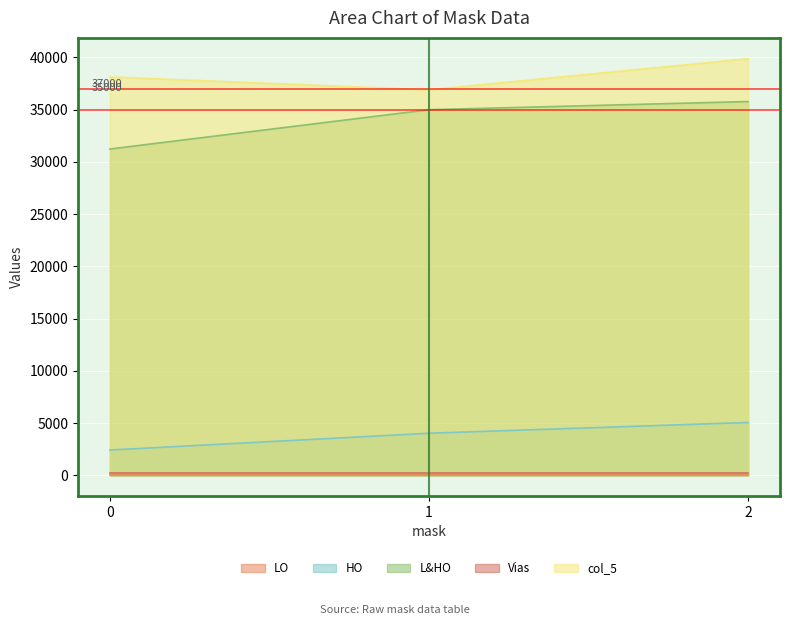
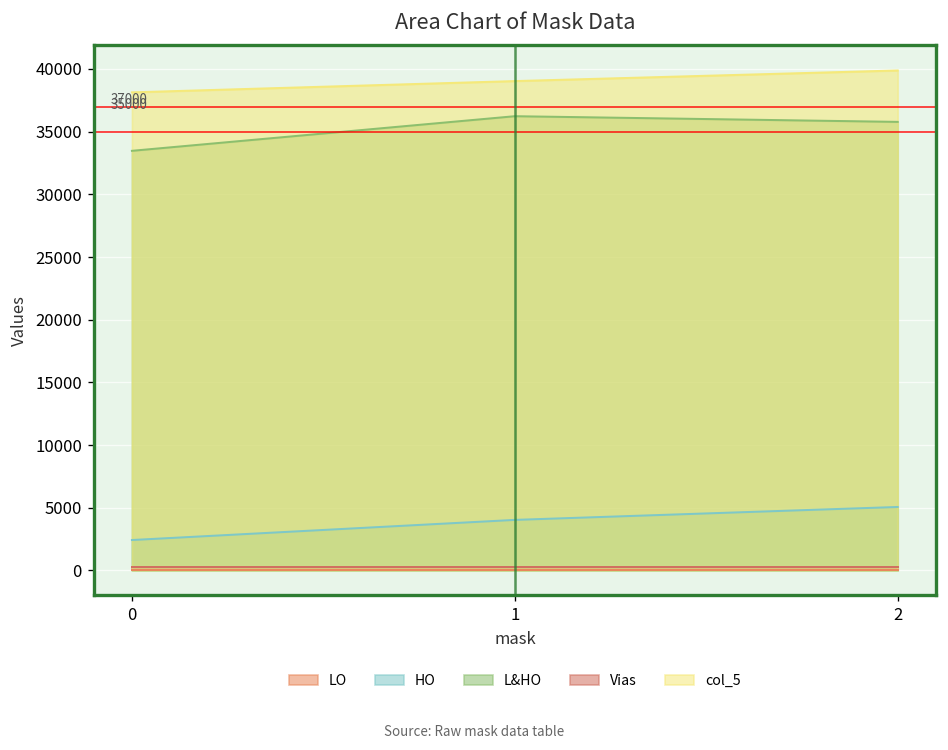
  {
    "HO": {
      "0": 2400,
      "1": 4000,
      "2": 5100
    },
    "L&HO": {
-     "0": 31200,
-     "1": 35000,
+     "0": 33500,
+     "1": 36200,
      "2": 35800
    },
    "col_5": {
-     "1": 36900,
+     "1": 39000,
      "2": 39900
    }
  }
